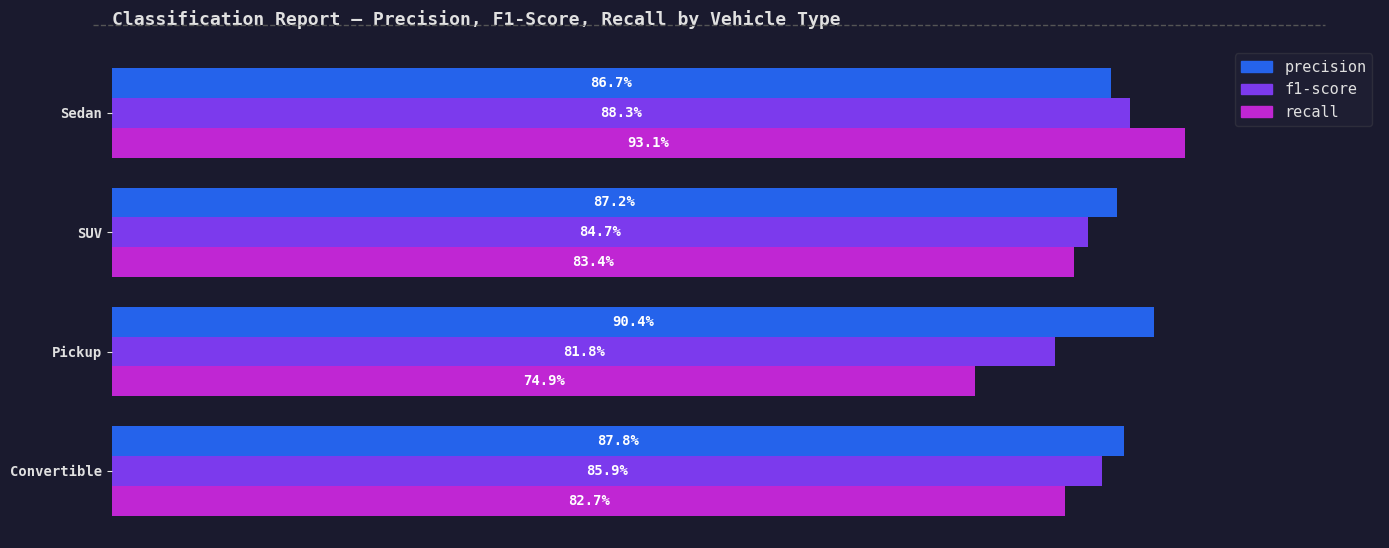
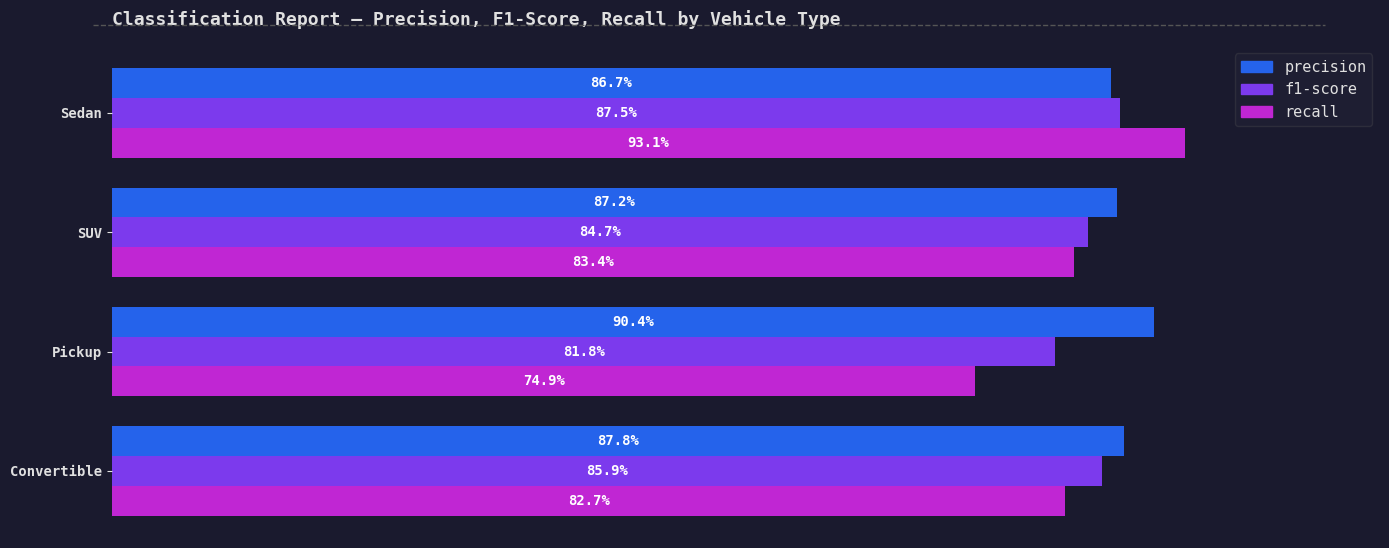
  {
    "precision": {
      "Sedan": "86.7%",
      "SUV": "87.2%",
      "Pickup": "90.4%",
      "Convertible": "87.8%"
    },
    "f1-score": {
-     "Sedan": "88.3%",
+     "Sedan": "87.5%",
      "SUV": "84.7%",
      "Pickup": "81.8%",
      "Convertible": "85.9%"
    },
    "recall": {
      "Sedan": "93.1%",
      "SUV": "83.4%",
      "Pickup": "74.9%",
      "Convertible": "82.7%"
    }
  }
